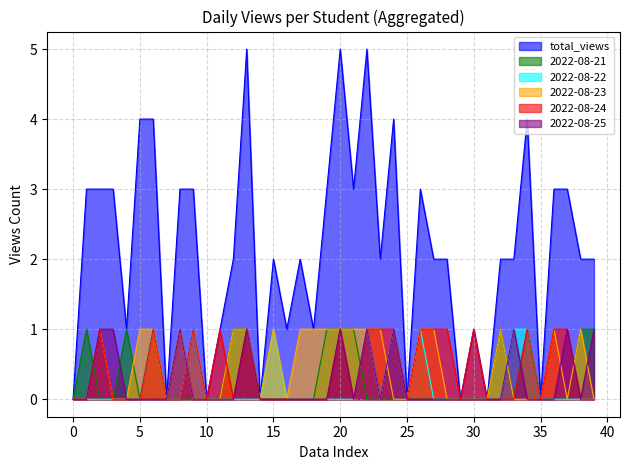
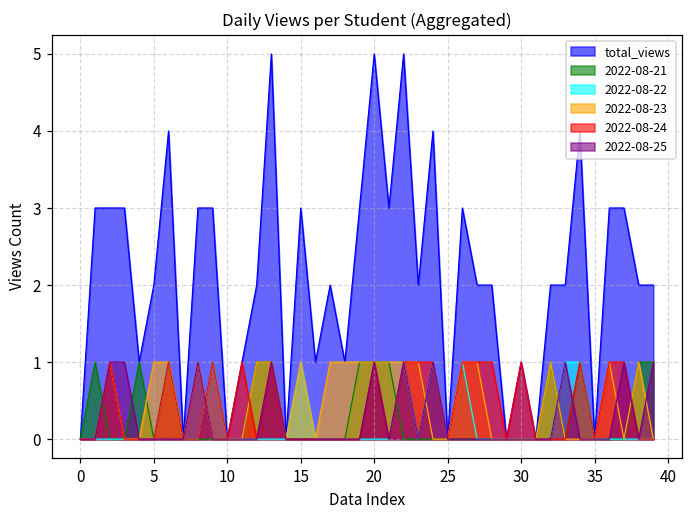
  {
    "total_views": {
-     "5": 4,
-     "15": 2,
+     "5": 2,
+     "15": 3,
      "20": 5
    },
    "2022-08-22": {
      "20": 0
    },
    "2022-08-23": {
      "5": 1
    }
  }
